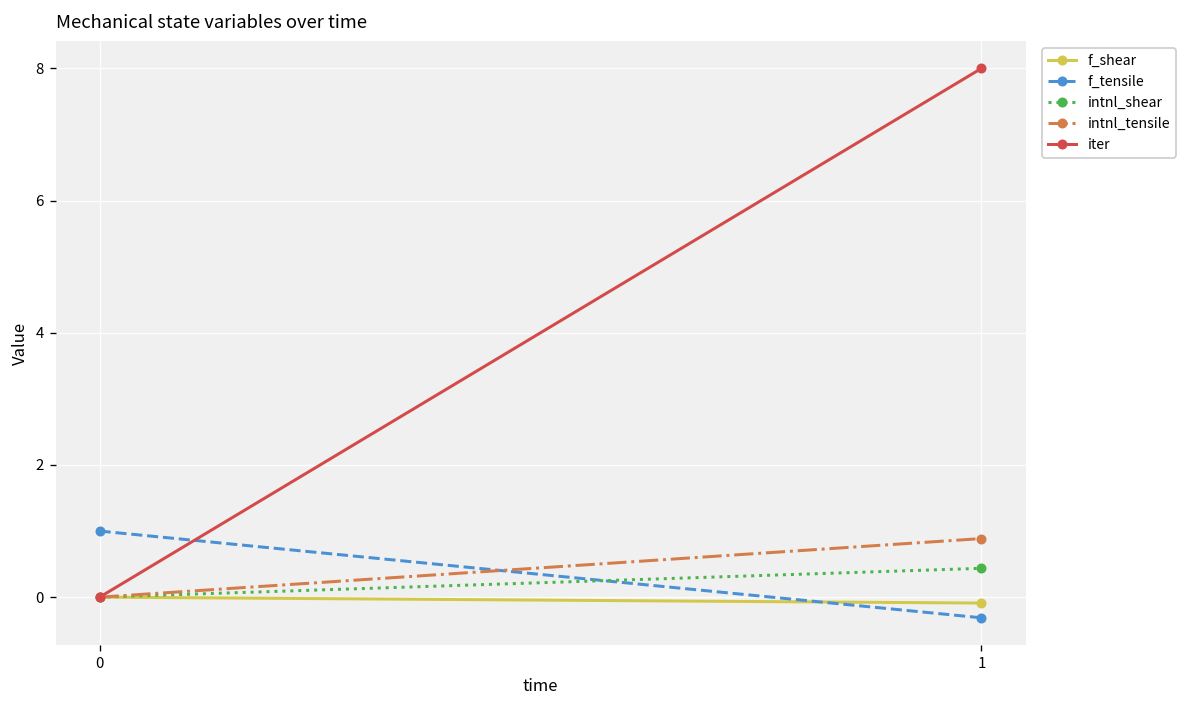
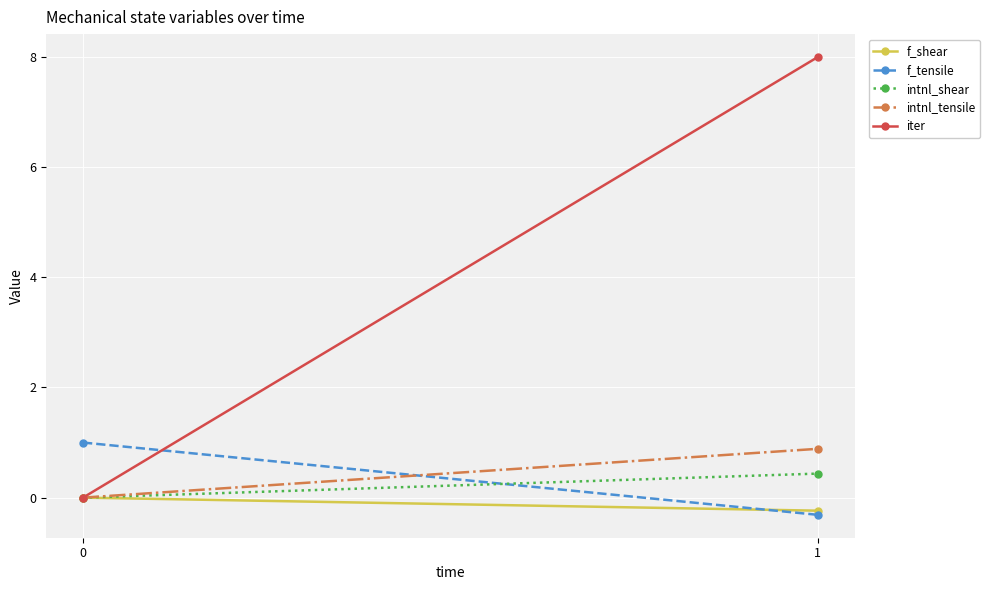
  {
    "f_shear": {
-     "1": -0.1
+     "1": -0.2
    },
    "f_tensile": {
      "0": 1.0,
      "1": -0.3
    },
    "intnl_shear": {
      "1": 0.4
    }
  }
